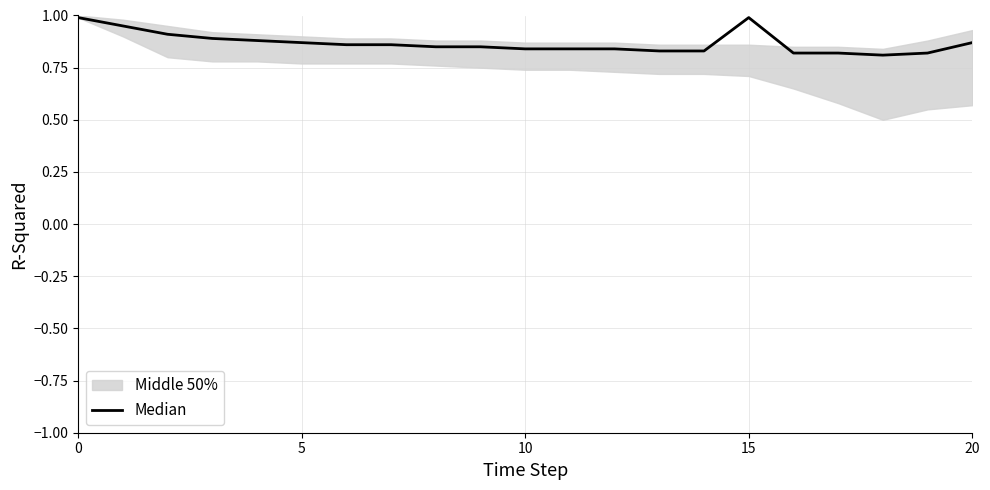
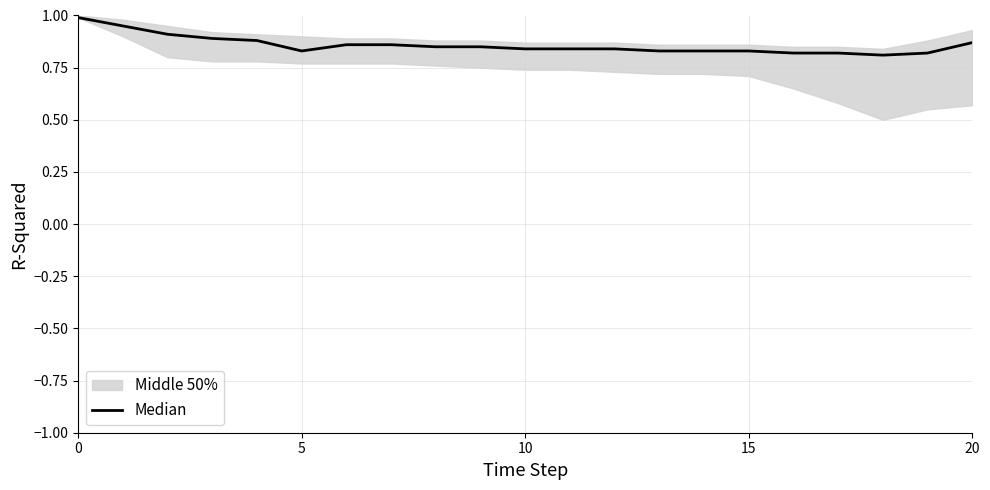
  {
    "Median": {
-     "5": 0.87,
+     "5": 0.83,
      "10": 0.84,
-     "15": 0.99,
+     "15": 0.83,
      "20": 0.87
    }
  }
